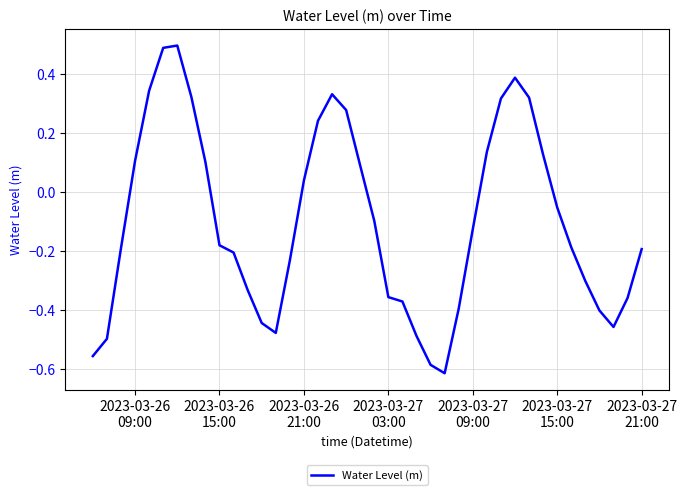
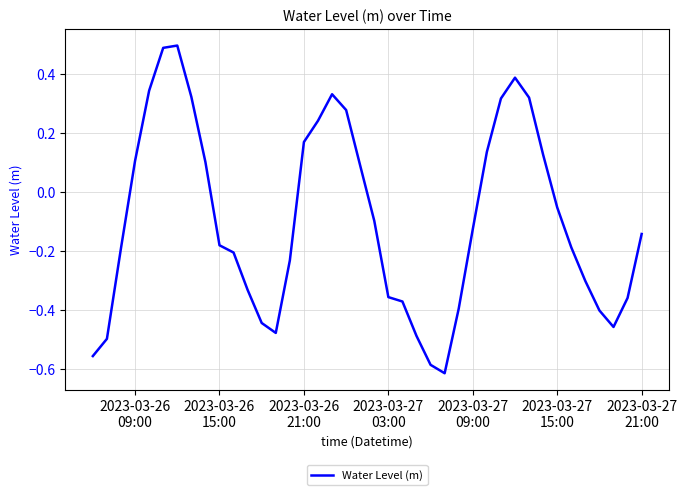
  {
    "2023-03-26 09:00": 0.11,
    "2023-03-26 15:00": -0.18,
-   "2023-03-26 21:00": 0.04,
+   "2023-03-26 21:00": 0.17,
    "2023-03-27 03:00": -0.36,
    "2023-03-27 09:00": -0.13,
    "2023-03-27 15:00": -0.05,
-   "2023-03-27 21:00": -0.19
+   "2023-03-27 21:00": -0.14
  }
